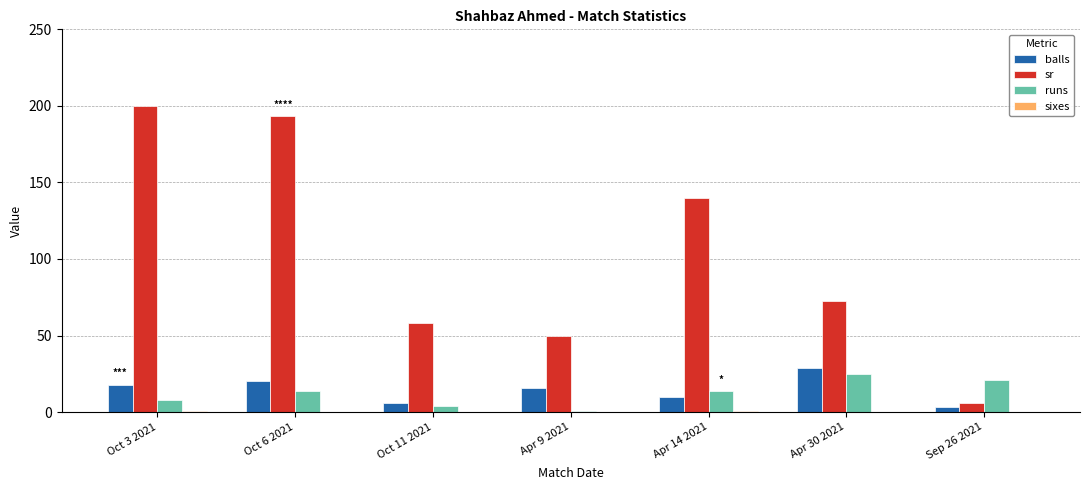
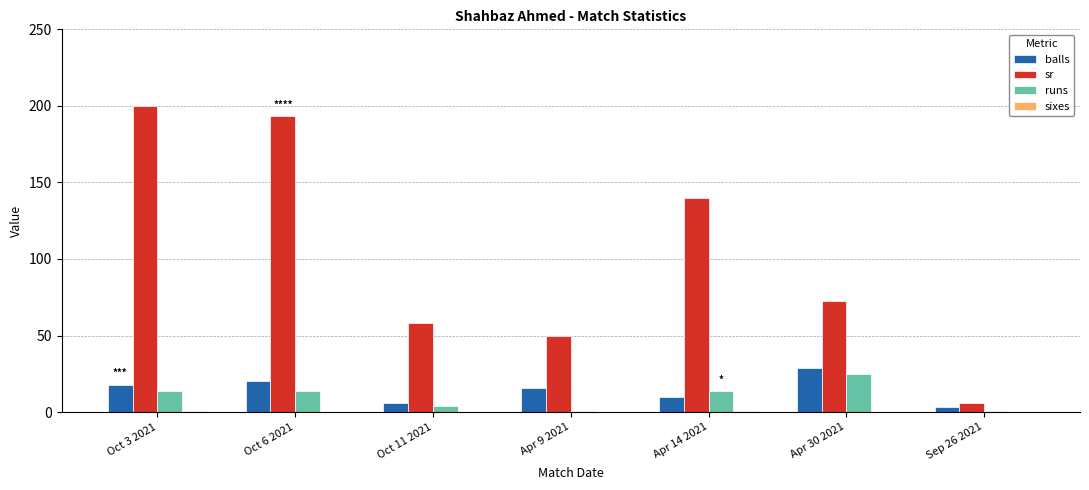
  {
    "balls": {
      "Oct 3 2021": 18,
      "Oct 6 2021": 20,
      "Oct 11 2021": 6,
      "Apr 9 2021": 16,
      "Apr 14 2021": 10,
      "Apr 30 2021": 29,
      "Sep 26 2021": 3
    },
    "sr": {
      "Oct 3 2021": 200,
      "Oct 6 2021": 193,
      "Oct 11 2021": 58,
      "Apr 9 2021": 50,
      "Apr 14 2021": 140,
      "Apr 30 2021": 73,
      "Sep 26 2021": 6
    },
    "runs": {
-     "Oct 3 2021": 8,
+     "Oct 3 2021": 14,
      "Oct 6 2021": 14,
      "Oct 11 2021": 4,
      "Apr 14 2021": 14,
      "Apr 30 2021": 25,
-     "Sep 26 2021": 21
+     "Sep 26 2021": 1
    },
    "sixes": {
      "Oct 6 2021": 0,
      "Oct 11 2021": 0,
      "Apr 9 2021": 0,
      "Apr 30 2021": 0,
      "Sep 26 2021": 0
    }
  }
